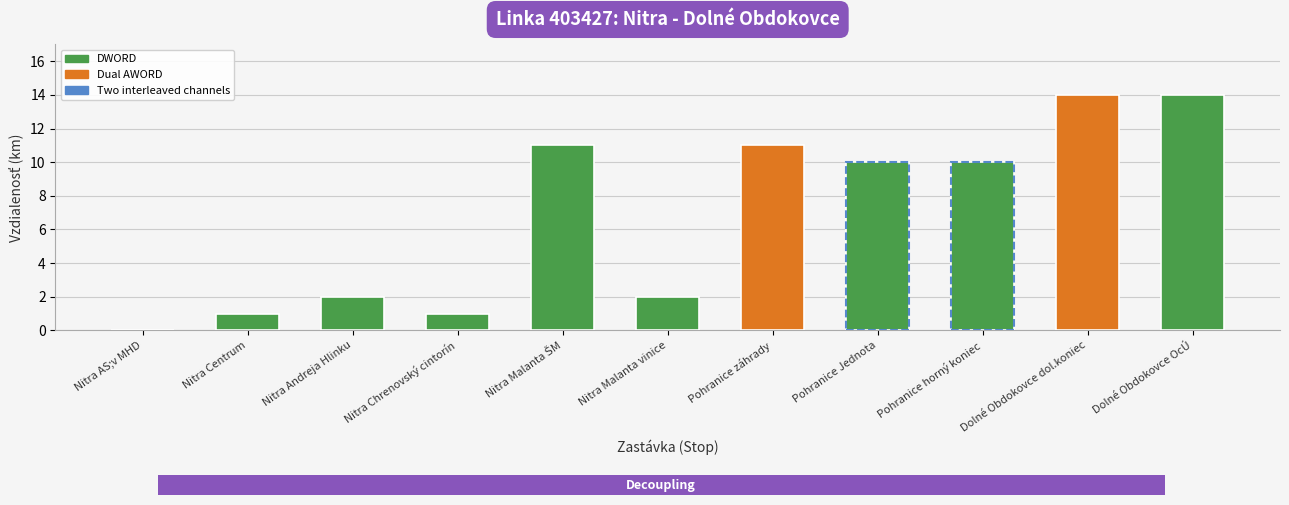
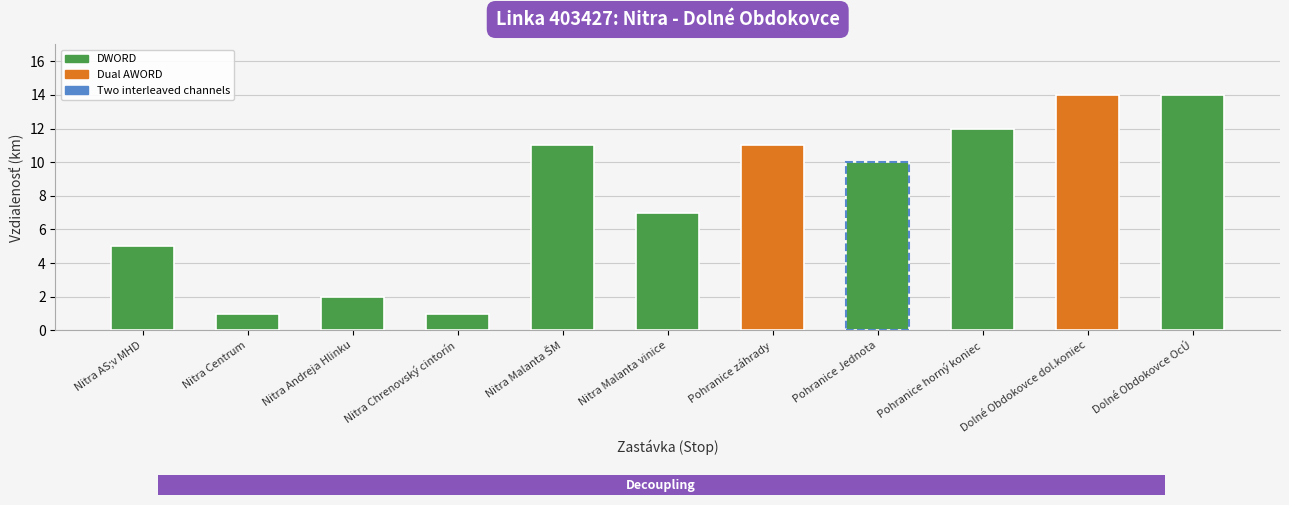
  {
-   "Nitra AS;v MHD": 0,
+   "Nitra AS;v MHD": 5,
    "Nitra Centrum": 1,
    "Nitra Andreja Hlinku": 2,
    "Nitra Chrenovský cintorín": 1,
    "Nitra Malanta ŠM": 11,
-   "Nitra Malanta vinice": 2,
+   "Nitra Malanta vinice": 7,
    "Pohranice záhrady": 11,
    "Pohranice Jednota": 10,
-   "Pohranice horný koniec": 10,
+   "Pohranice horný koniec": 12,
    "Dolné Obdokovce dol.koniec": 14,
    "Dolné Obdokovce OcÚ": 14
  }
